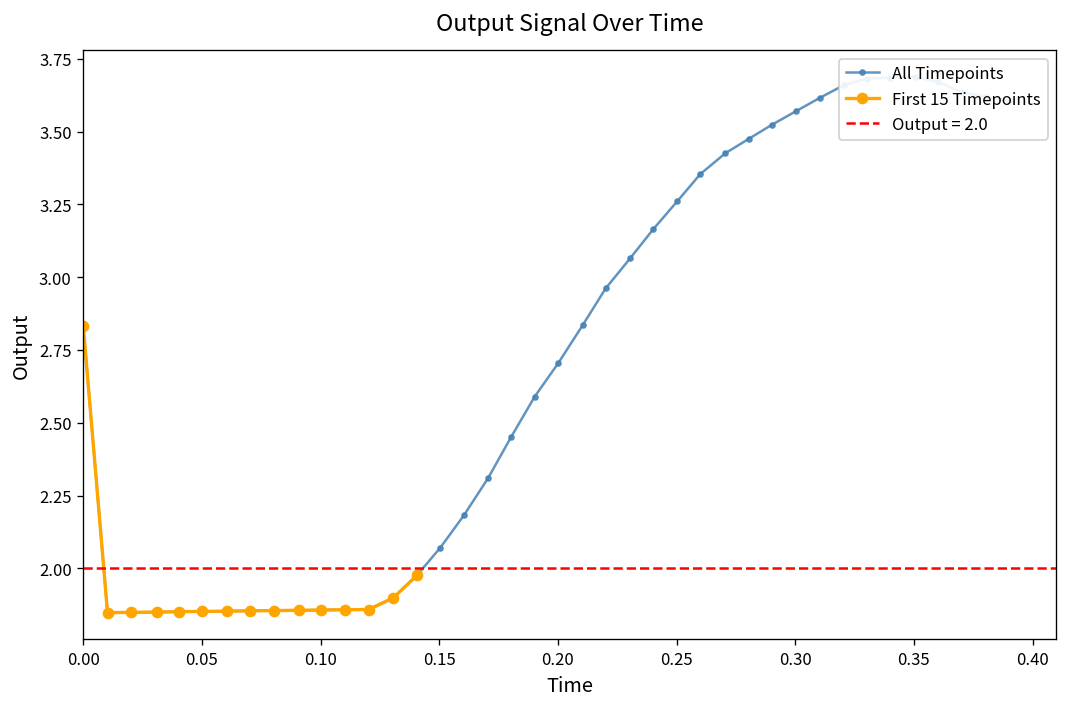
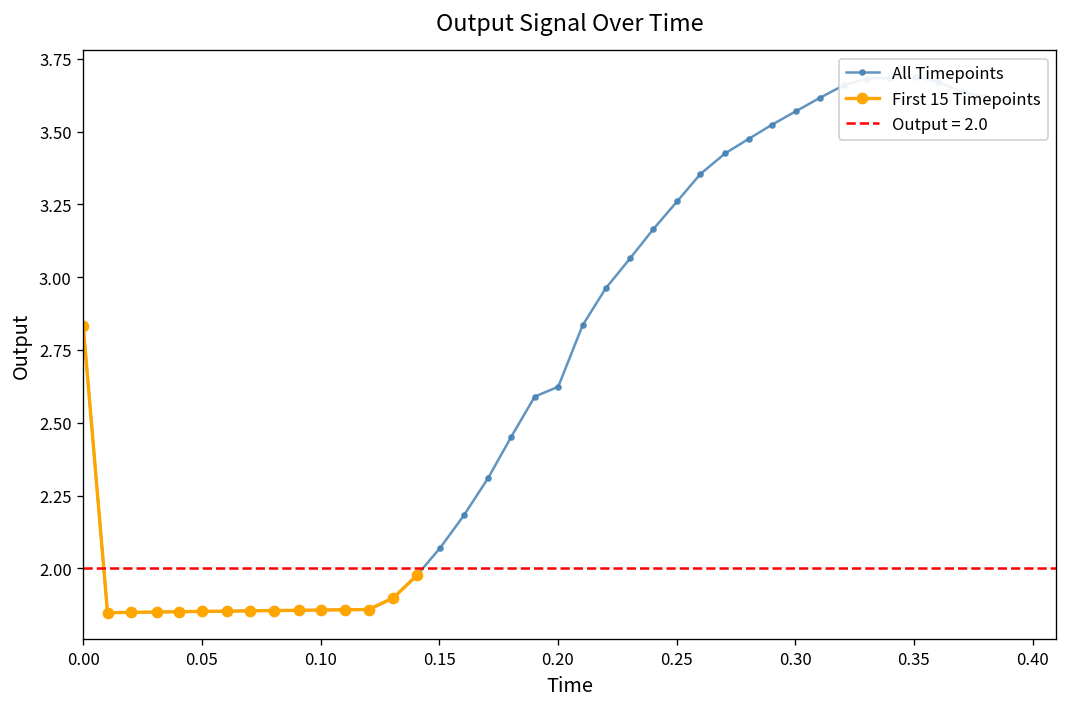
  {
    "All Timepoints": {
-     "0.20": 2.70
+     "0.20": 2.62
    }
  }
